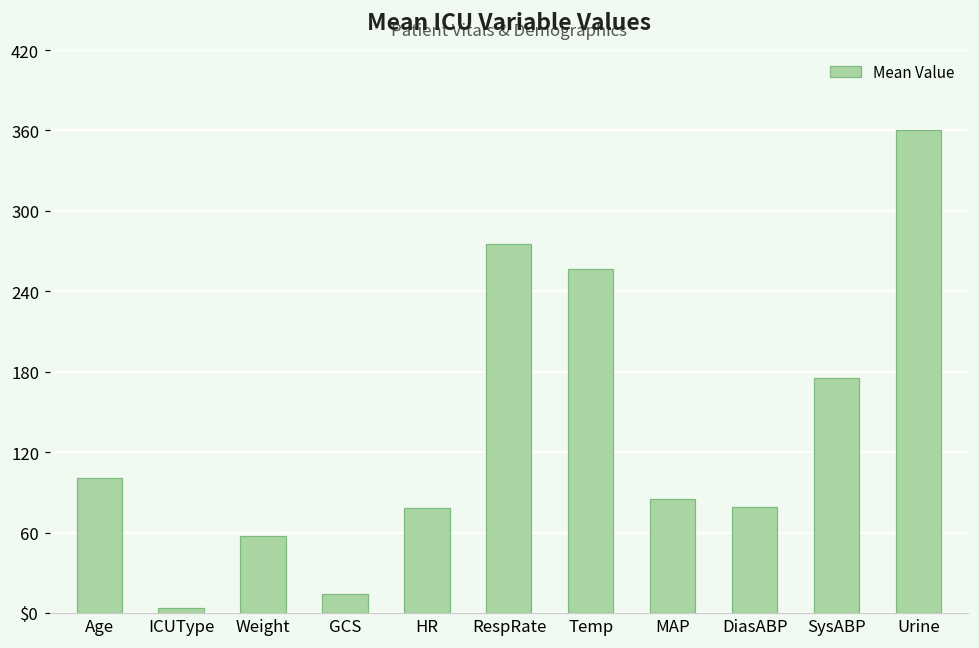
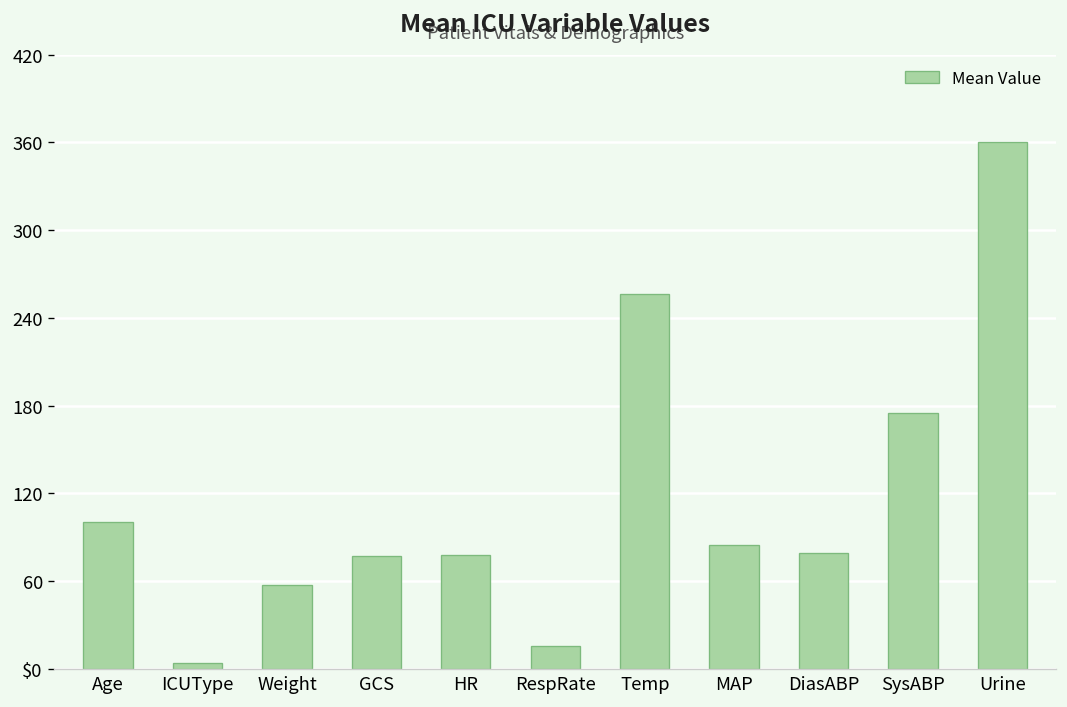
  {
    "Age": 101,
    "ICUType": 4,
    "Weight": 57,
-   "GCS": 14,
+   "GCS": 77,
    "HR": 78,
-   "RespRate": 275,
+   "RespRate": 16,
    "Temp": 256,
    "MAP": 85,
    "DiasABP": 79,
    "SysABP": 175,
    "Urine": 360
  }
